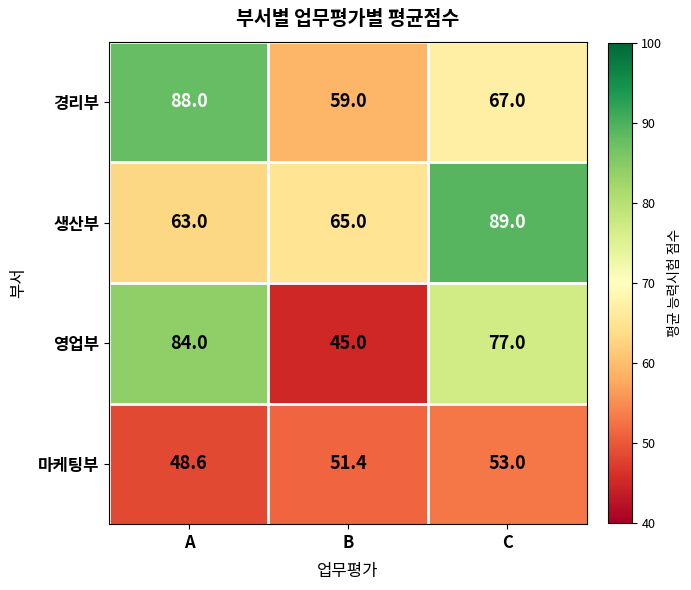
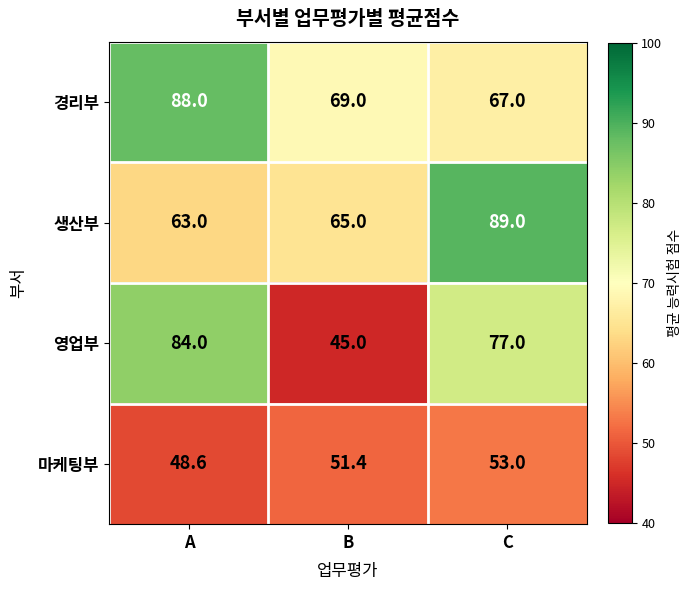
  {
    "경리부": {
      "A": 88.0,
-     "B": 59.0,
+     "B": 69.0,
      "C": 67.0
    },
    "생산부": {
      "A": 63.0,
      "B": 65.0,
      "C": 89.0
    },
    "영업부": {
      "A": 84.0,
      "B": 45.0,
      "C": 77.0
    },
    "마케팅부": {
      "A": 48.6,
      "B": 51.4,
      "C": 53.0
    }
  }
